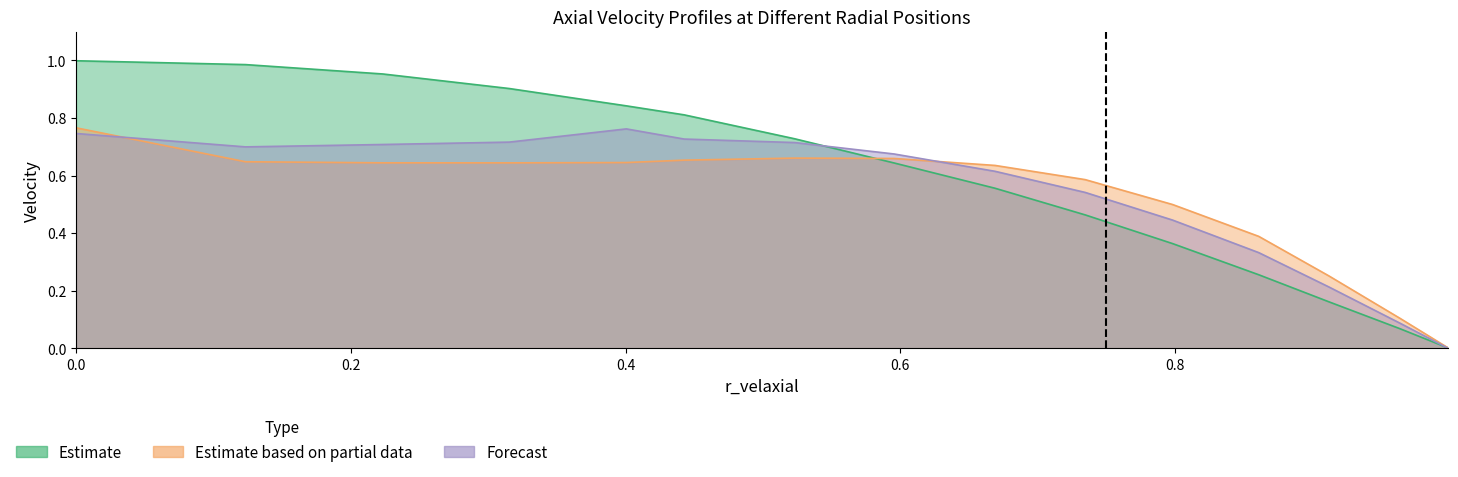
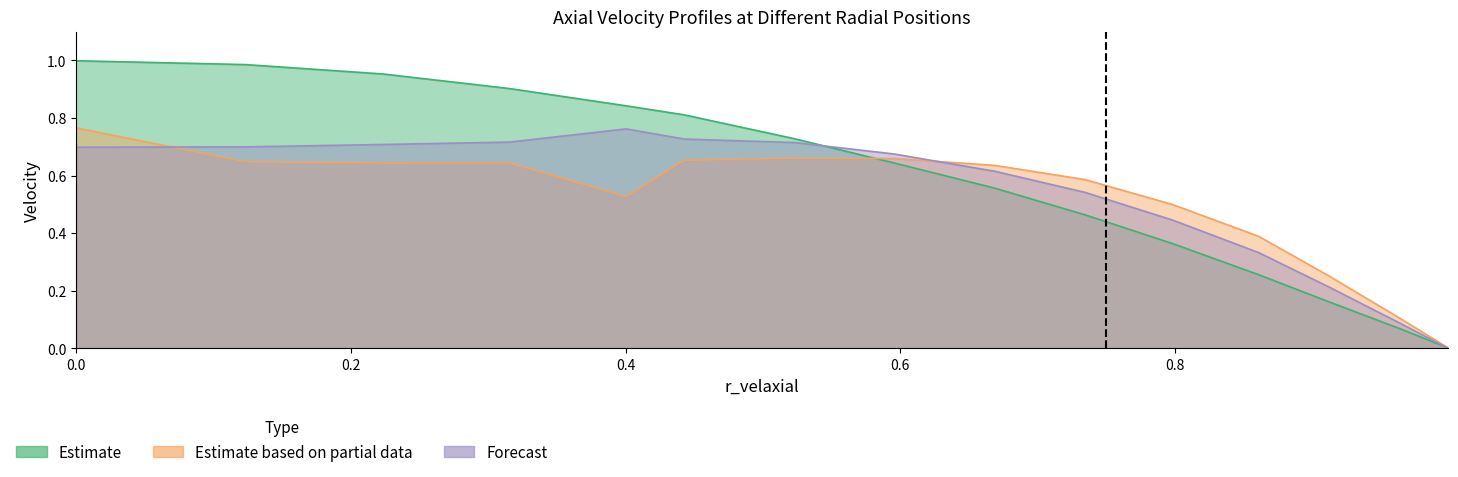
  {
    "Estimate": {
      "0.0": 1.00,
      "0.4": 0.84
    },
    "Estimate based on partial data": {
      "0.0": 0.77,
-     "0.4": 0.65
+     "0.4": 0.53
    },
    "Forecast": {
-     "0.0": 0.75,
+     "0.0": 0.70,
      "0.4": 0.76
    }
  }
